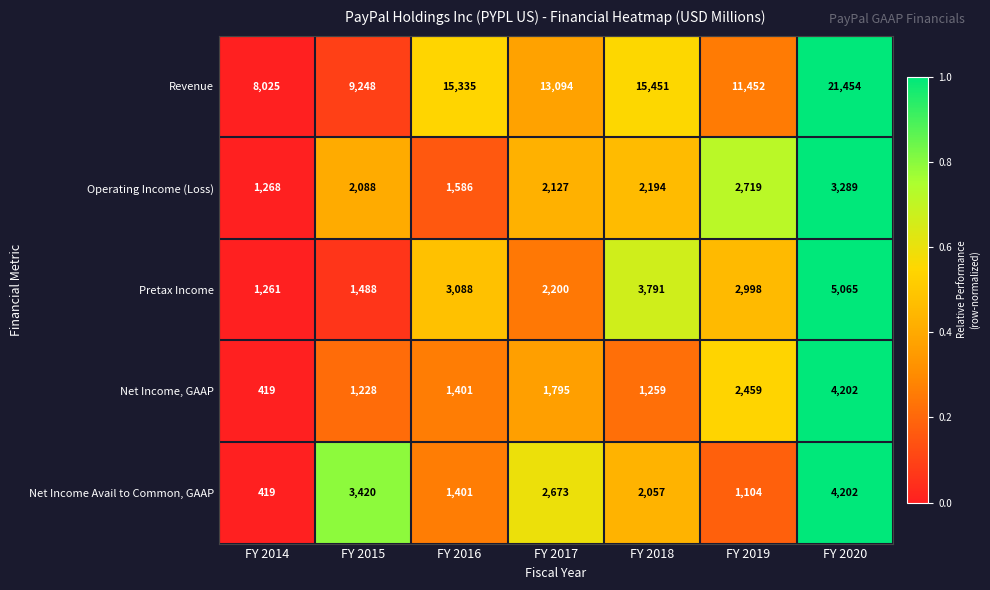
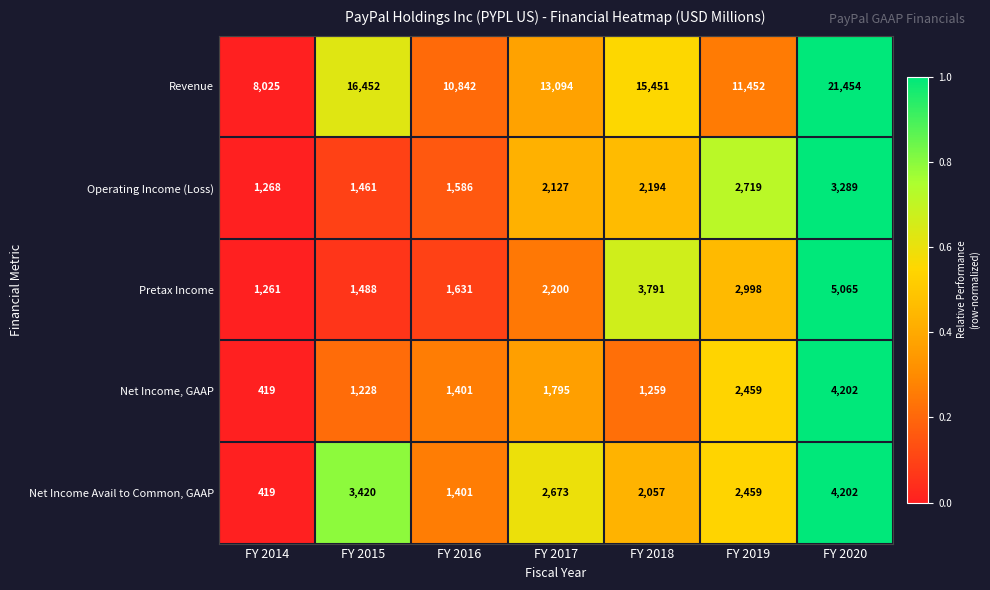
  {
    "Revenue": {
      "FY 2014": "8,025",
-     "FY 2015": "9,248",
-     "FY 2016": "15,335",
+     "FY 2015": "16,452",
+     "FY 2016": "10,842",
      "FY 2017": "13,094",
      "FY 2018": "15,451",
      "FY 2019": "11,452",
      "FY 2020": "21,454"
    },
    "Operating Income (Loss)": {
      "FY 2014": "1,268",
-     "FY 2015": "2,088",
+     "FY 2015": "1,461",
      "FY 2016": "1,586",
      "FY 2017": "2,127",
      "FY 2018": "2,194",
      "FY 2019": "2,719",
      "FY 2020": "3,289"
    },
    "Pretax Income": {
      "FY 2014": "1,261",
      "FY 2015": "1,488",
-     "FY 2016": "3,088",
+     "FY 2016": "1,631",
      "FY 2017": "2,200",
      "FY 2018": "3,791",
      "FY 2019": "2,998",
      "FY 2020": "5,065"
    },
    "Net Income, GAAP": {
      "FY 2014": "419",
      "FY 2015": "1,228",
      "FY 2016": "1,401",
      "FY 2017": "1,795",
      "FY 2018": "1,259",
      "FY 2019": "2,459",
      "FY 2020": "4,202"
    },
    "Net Income Avail to Common, GAAP": {
      "FY 2014": "419",
      "FY 2015": "3,420",
      "FY 2016": "1,401",
      "FY 2017": "2,673",
      "FY 2018": "2,057",
-     "FY 2019": "1,104",
+     "FY 2019": "2,459",
      "FY 2020": "4,202"
    }
  }
